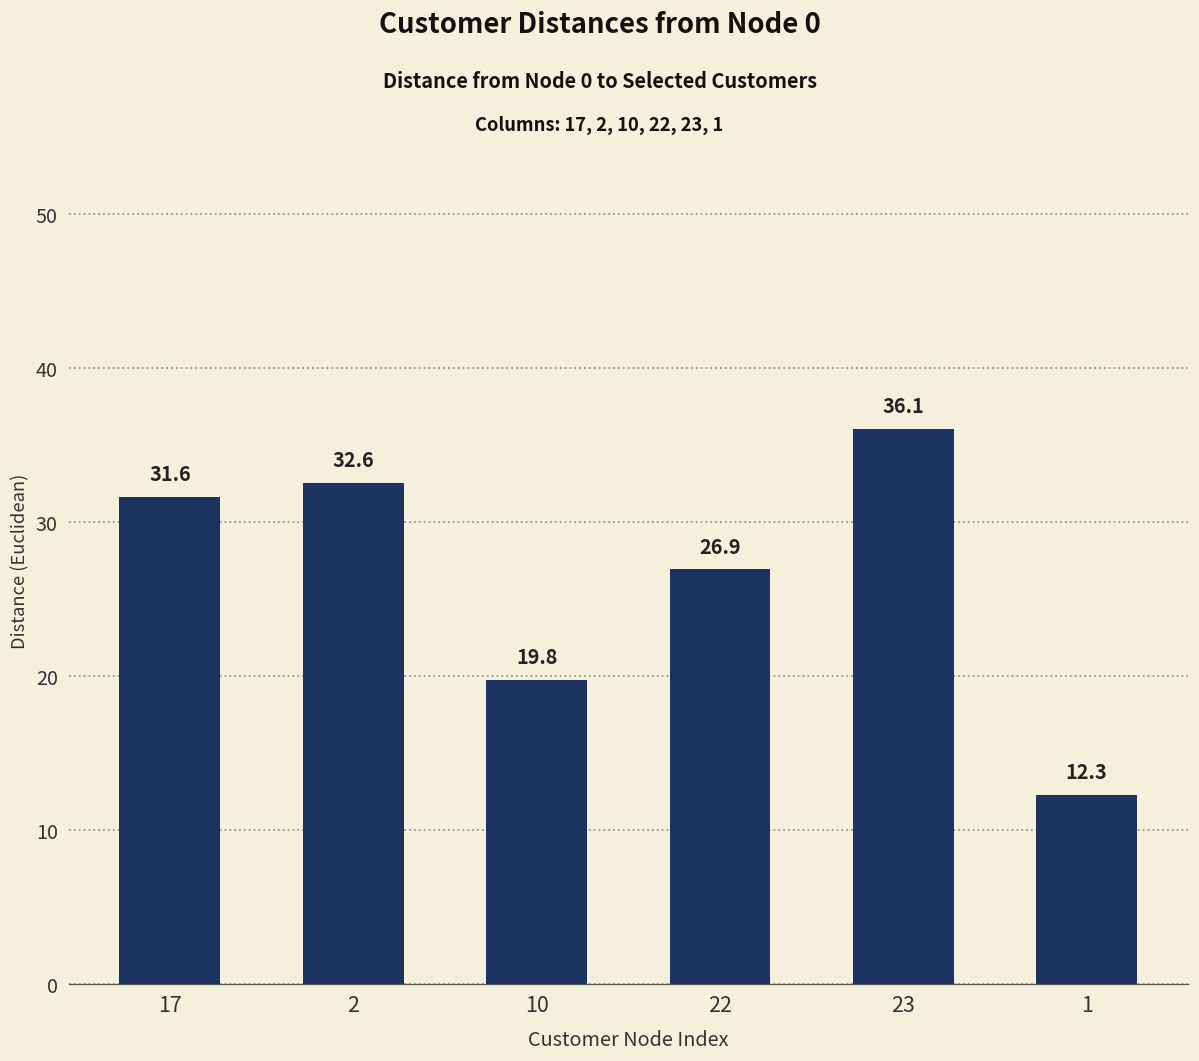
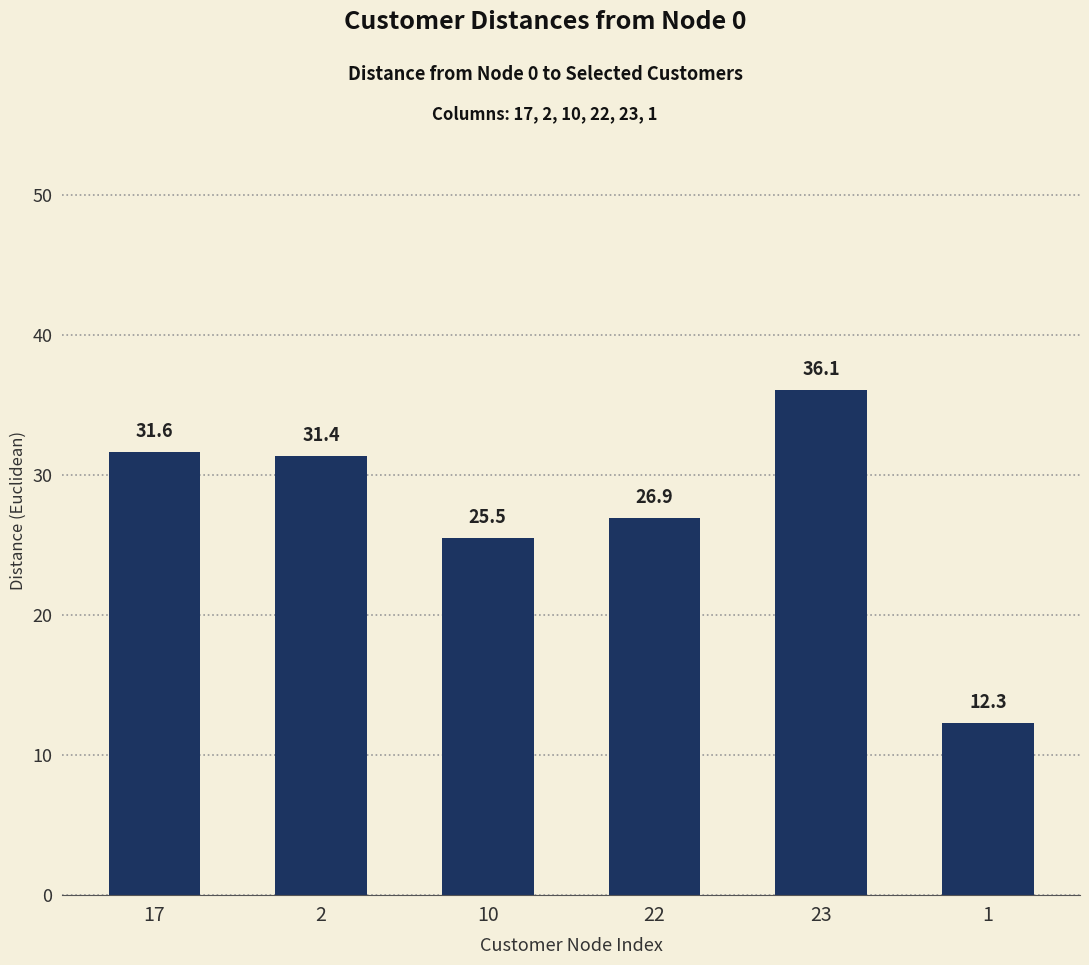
  {
    "17": 31.6,
-   "2": 32.6,
-   "10": 19.8,
+   "2": 31.4,
+   "10": 25.5,
    "22": 26.9,
    "23": 36.1,
    "1": 12.3
  }
